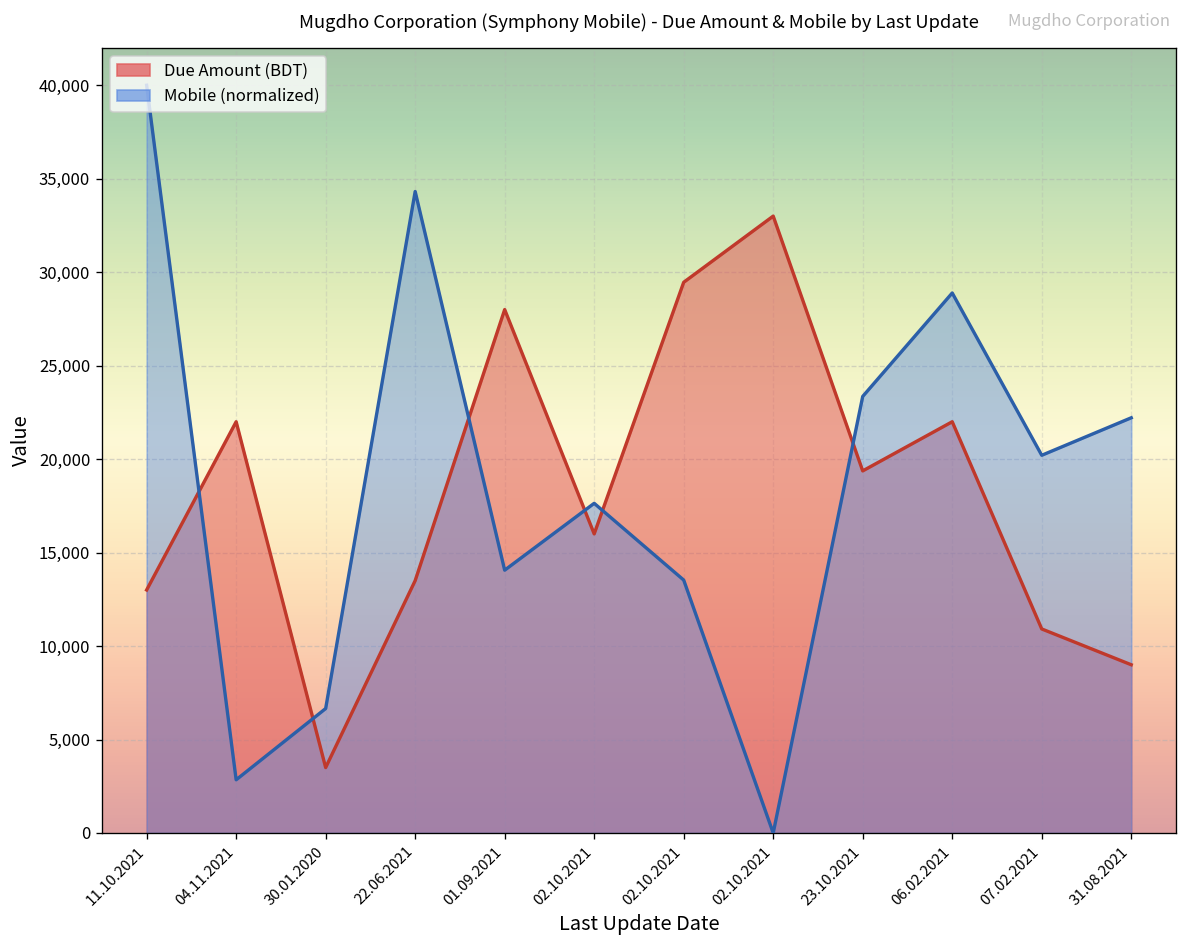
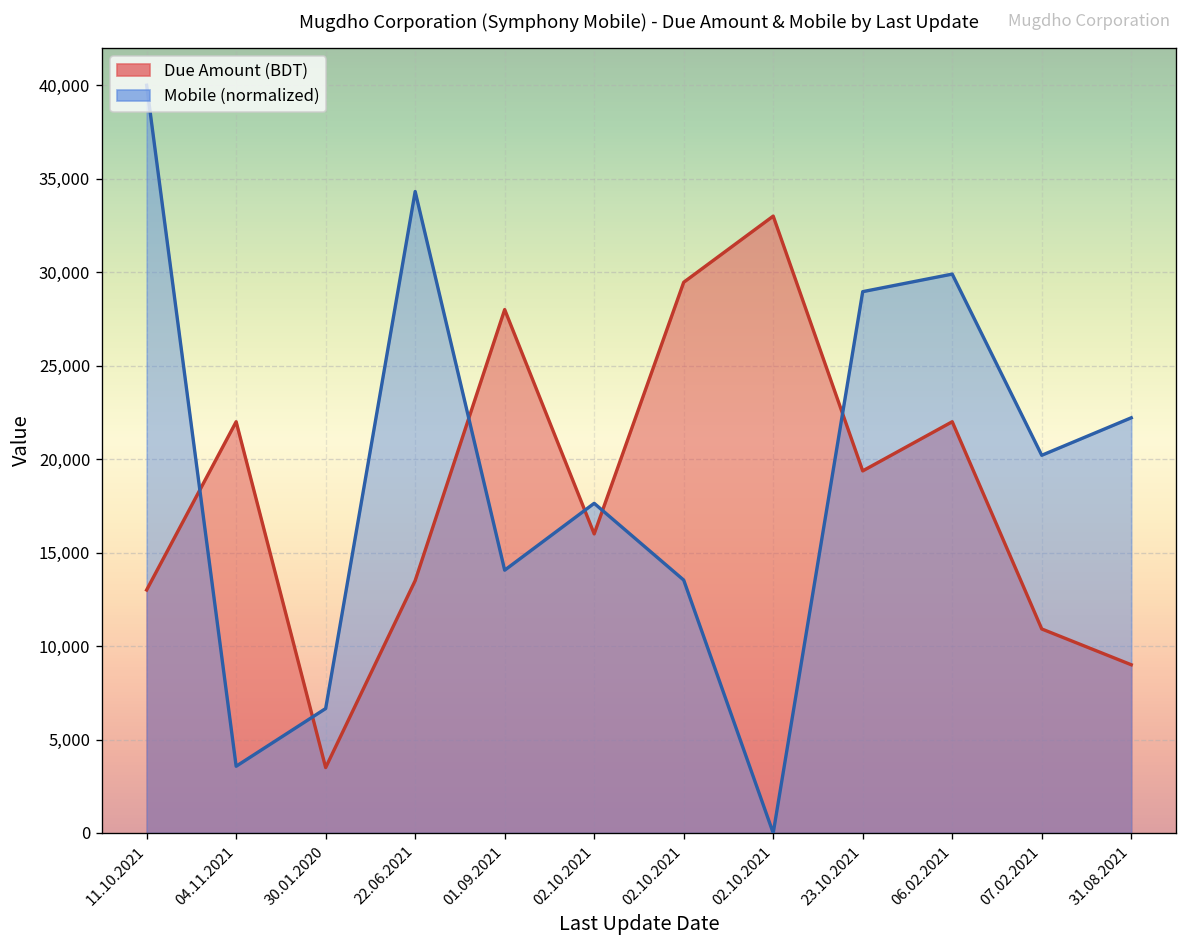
  {
    "Mobile (normalized)": {
-     "04.11.2021": "2,800",
+     "04.11.2021": "3,600",
      "30.01.2020": "6,700",
      "22.06.2021": "34,300",
      "01.09.2021": "14,100",
-     "23.10.2021": "23,400",
-     "06.02.2021": "28,900",
+     "23.10.2021": "29,000",
+     "06.02.2021": "29,900",
      "07.02.2021": "20,200",
      "31.08.2021": "22,200"
    }
  }
